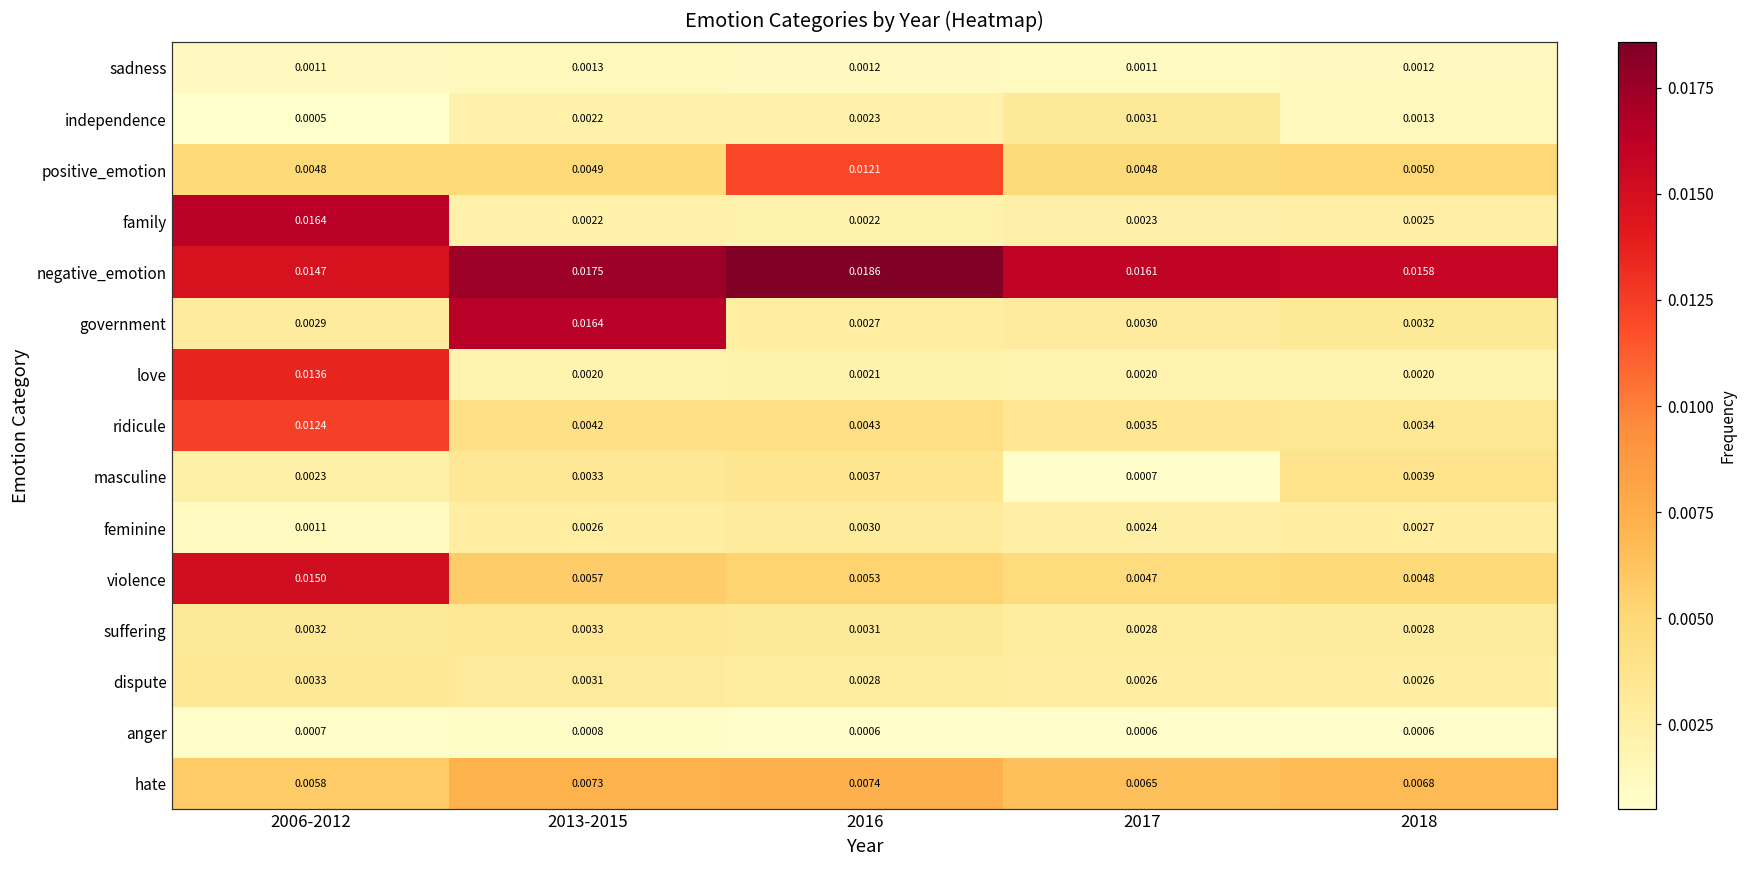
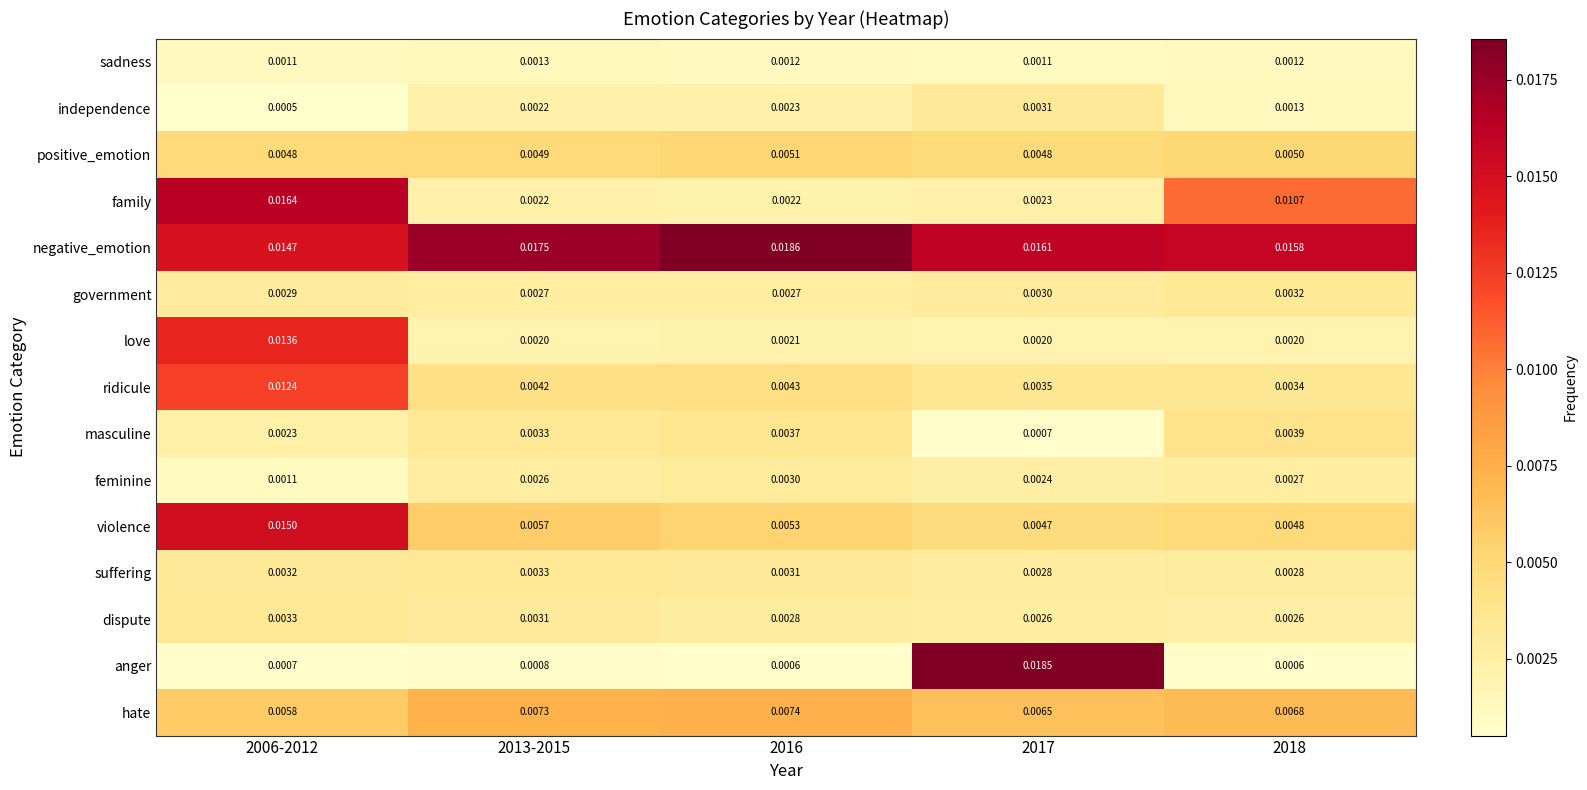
  {
    "sadness": {
      "2006-2012": 0.0011,
      "2013-2015": 0.0013,
      "2016": 0.0012,
      "2017": 0.0011,
      "2018": 0.0012
    },
    "independence": {
      "2006-2012": 0.0005,
      "2013-2015": 0.0022,
      "2016": 0.0023,
      "2017": 0.0031,
      "2018": 0.0013
    },
    "positive_emotion": {
      "2006-2012": 0.0048,
      "2013-2015": 0.0049,
-     "2016": 0.0121,
+     "2016": 0.0051,
      "2017": 0.0048,
      "2018": 0.0050
    },
    "family": {
      "2006-2012": 0.0164,
      "2013-2015": 0.0022,
      "2016": 0.0022,
      "2017": 0.0023,
-     "2018": 0.0025
+     "2018": 0.0107
    },
    "negative_emotion": {
      "2006-2012": 0.0147,
      "2013-2015": 0.0175,
      "2016": 0.0186,
      "2017": 0.0161,
      "2018": 0.0158
    },
    "government": {
      "2006-2012": 0.0029,
-     "2013-2015": 0.0164,
+     "2013-2015": 0.0027,
      "2016": 0.0027,
      "2017": 0.0030,
      "2018": 0.0032
    },
    "love": {
      "2006-2012": 0.0136,
      "2013-2015": 0.0020,
      "2016": 0.0021,
      "2017": 0.0020,
      "2018": 0.0020
    },
    "ridicule": {
      "2006-2012": 0.0124,
      "2013-2015": 0.0042,
      "2016": 0.0043,
      "2017": 0.0035,
      "2018": 0.0034
    },
    "masculine": {
      "2006-2012": 0.0023,
      "2013-2015": 0.0033,
      "2016": 0.0037,
      "2017": 0.0007,
      "2018": 0.0039
    },
    "feminine": {
      "2006-2012": 0.0011,
      "2013-2015": 0.0026,
      "2016": 0.0030,
      "2017": 0.0024,
      "2018": 0.0027
    },
    "violence": {
      "2006-2012": 0.0150,
      "2013-2015": 0.0057,
      "2016": 0.0053,
      "2017": 0.0047,
      "2018": 0.0048
    },
    "suffering": {
      "2006-2012": 0.0032,
      "2013-2015": 0.0033,
      "2016": 0.0031,
      "2017": 0.0028,
      "2018": 0.0028
    },
    "dispute": {
      "2006-2012": 0.0033,
      "2013-2015": 0.0031,
      "2016": 0.0028,
      "2017": 0.0026,
      "2018": 0.0026
    },
    "anger": {
      "2006-2012": 0.0007,
      "2013-2015": 0.0008,
      "2016": 0.0006,
-     "2017": 0.0006,
+     "2017": 0.0185,
      "2018": 0.0006
    },
    "hate": {
      "2006-2012": 0.0058,
      "2013-2015": 0.0073,
      "2016": 0.0074,
      "2017": 0.0065,
      "2018": 0.0068
    }
  }
